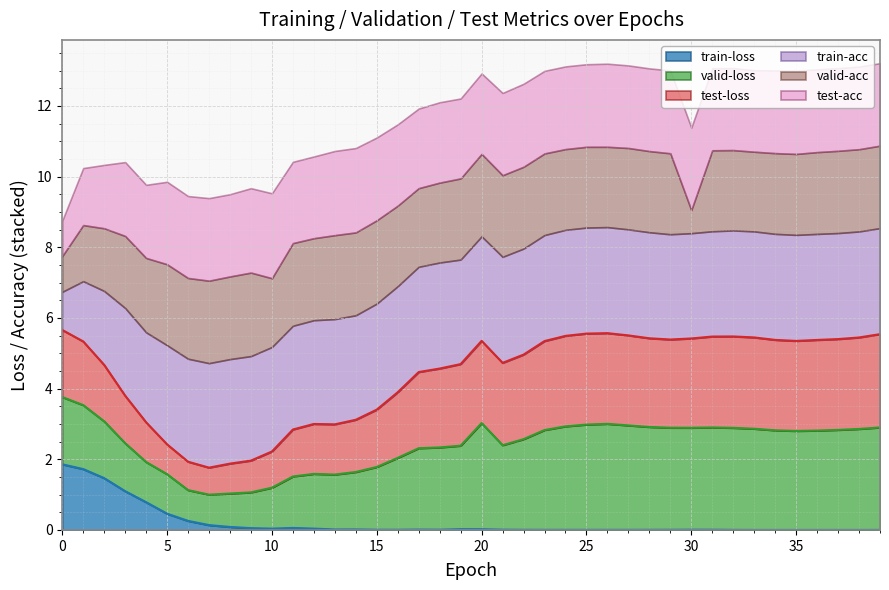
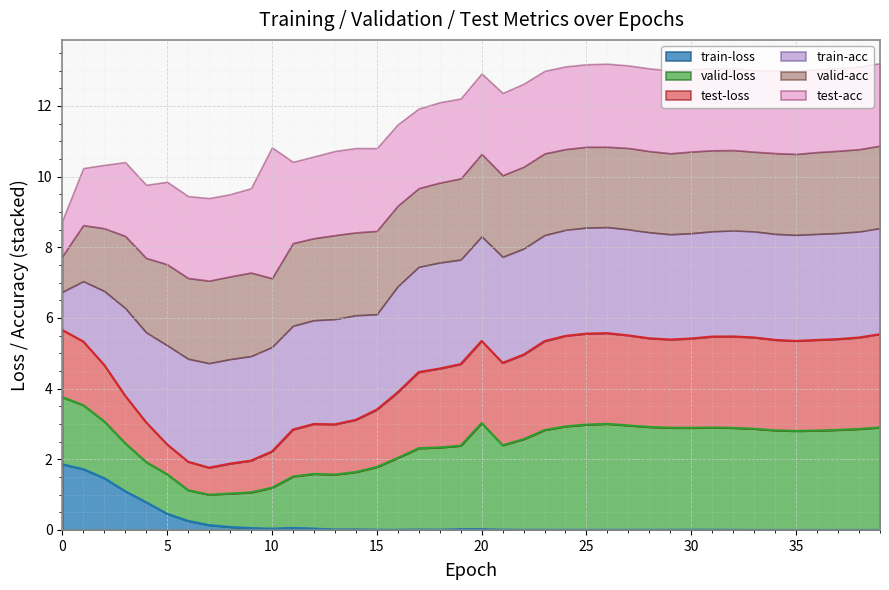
  {
    "train-loss": {
      "0": 1.9,
      "5": 0.5,
      "10": 0.0,
      "15": 0.0,
      "20": 0.0,
      "25": 0.0,
      "30": 0.0,
      "35": 0.0
    },
    "valid-loss": {
      "0": 1.9,
      "5": 1.1,
      "10": 1.2,
      "15": 1.8,
      "20": 3.0,
      "25": 3.0,
      "30": 2.9,
      "35": 2.8
    },
    "test-loss": {
      "0": 1.9,
      "5": 0.8,
      "10": 1.0,
      "15": 1.6,
      "20": 2.3,
      "25": 2.6,
      "30": 2.5,
      "35": 2.5
    },
    "train-acc": {
      "0": 1.1,
      "5": 2.8,
      "10": 3.0,
-     "15": 3.0,
+     "15": 2.7,
      "20": 3.0,
      "25": 3.0,
      "30": 3.0,
      "35": 3.0
    },
    "valid-acc": {
      "0": 1.0,
      "5": 2.3,
      "10": 1.9,
      "15": 2.4,
      "20": 2.3,
      "25": 2.3,
-     "30": 0.7,
+     "30": 2.3,
      "35": 2.3
    },
    "test-acc": {
      "0": 1.0,
      "5": 2.3,
-     "10": 2.4,
+     "10": 3.7,
      "15": 2.3,
      "20": 2.3,
      "25": 2.3
    }
  }
